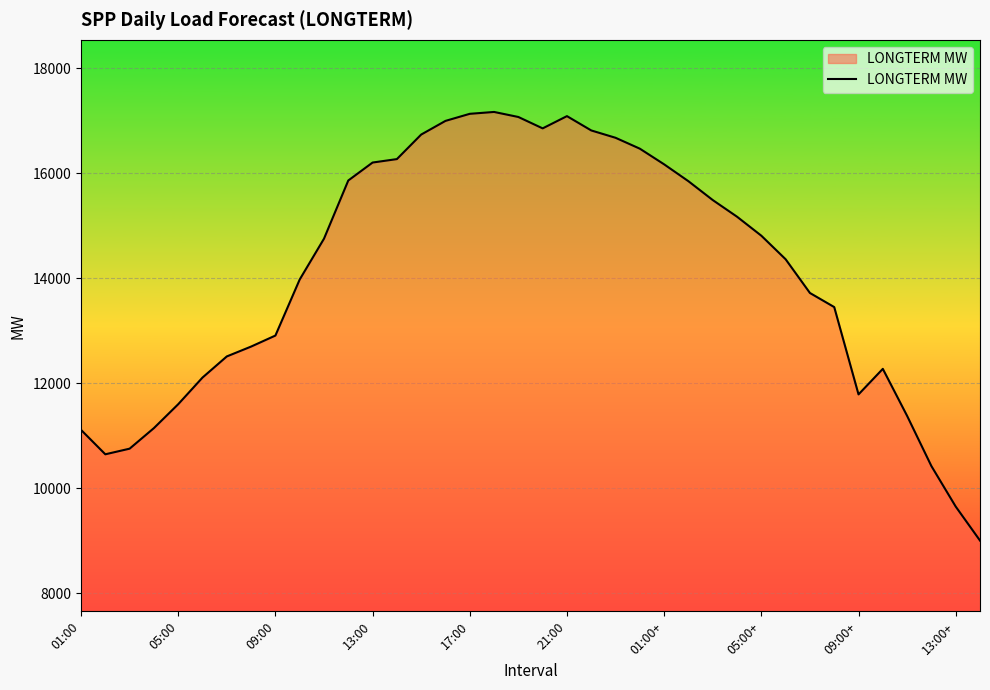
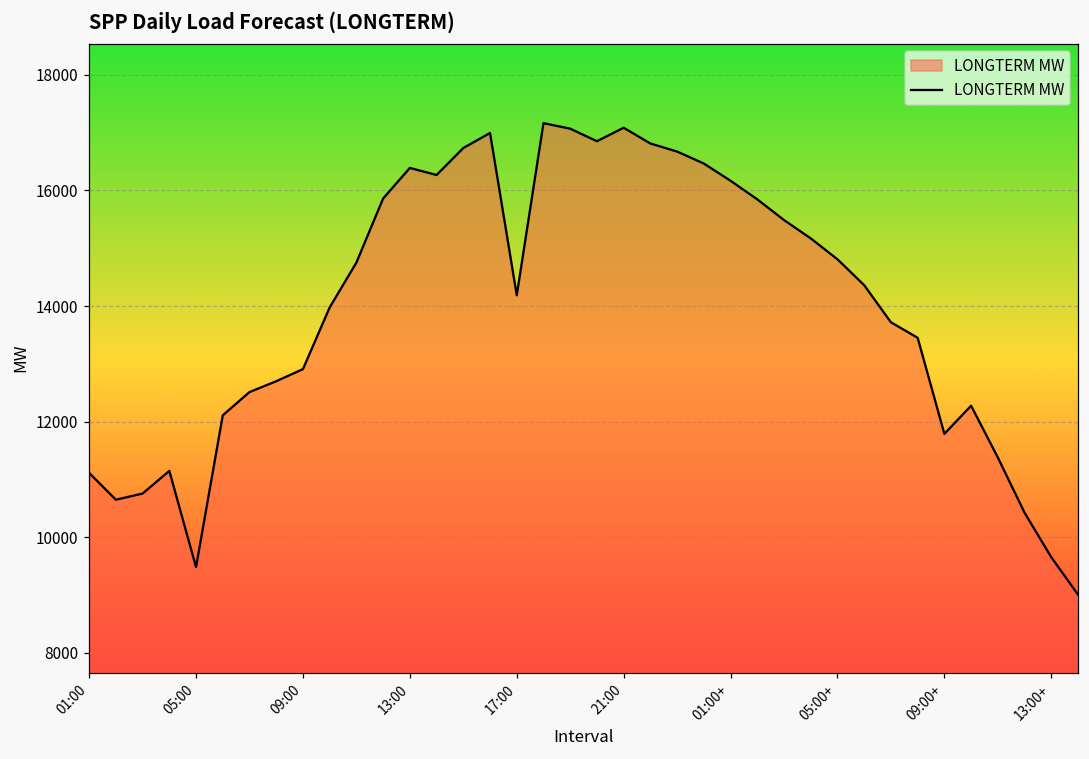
  {
    "01:00": 11100,
-   "05:00": 11600,
+   "05:00": 9500,
    "09:00": 12900,
-   "13:00": 16200,
-   "17:00": 17100,
+   "13:00": 16400,
+   "17:00": 14200,
    "21:00": 17100,
    "01:00+": 16200,
    "05:00+": 14800,
    "09:00+": 11800,
    "13:00+": 9700
  }
